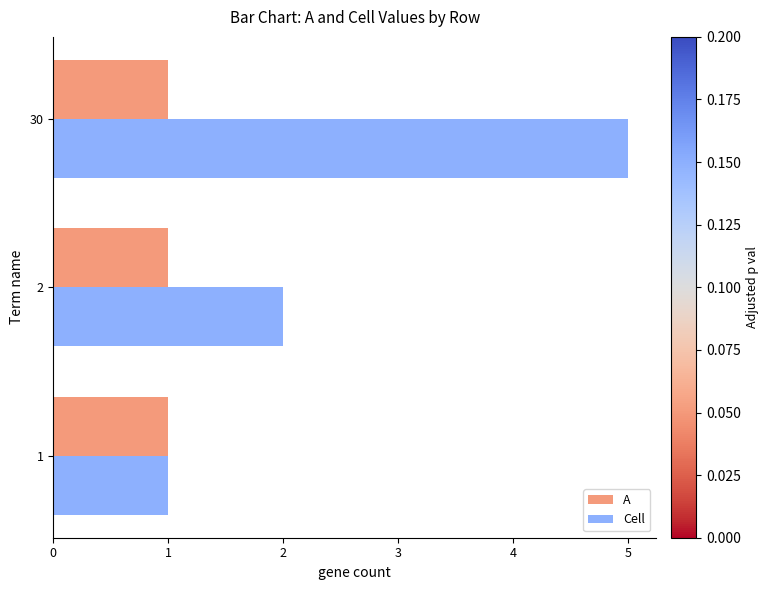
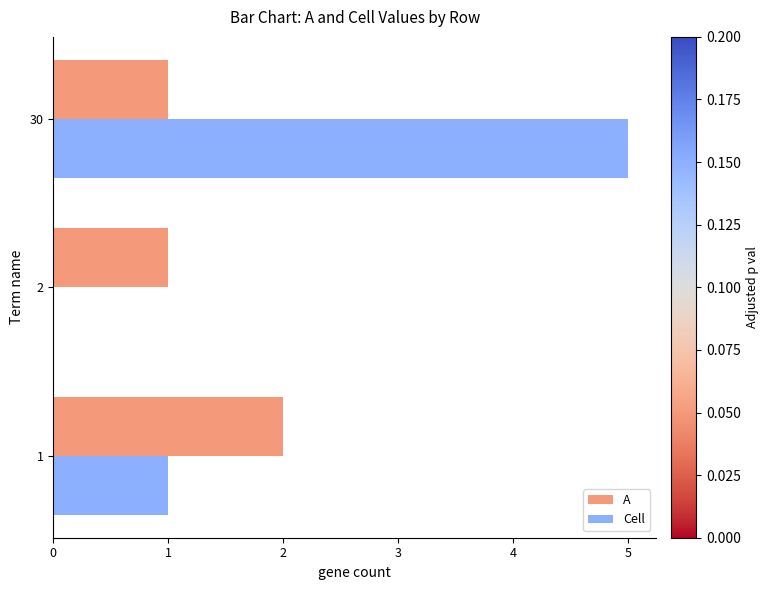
  {
    "A": {
      "30": 1,
      "2": 1,
-     "1": 1
+     "1": 2
    },
    "Cell": {
      "30": 5,
-     "2": 2,
+     "2": 0,
      "1": 1
    }
  }
